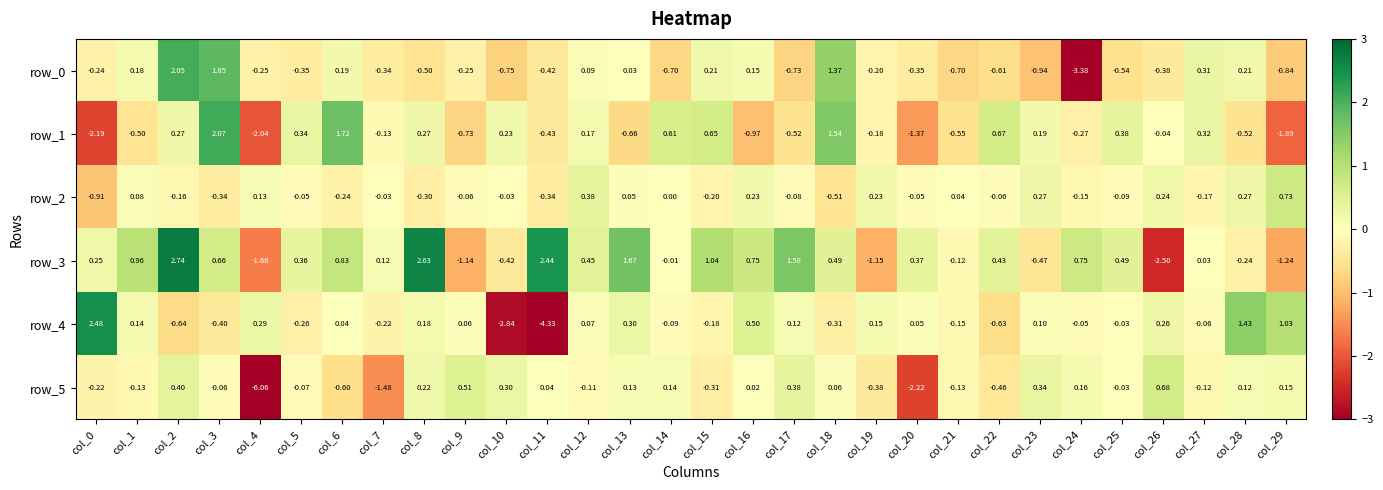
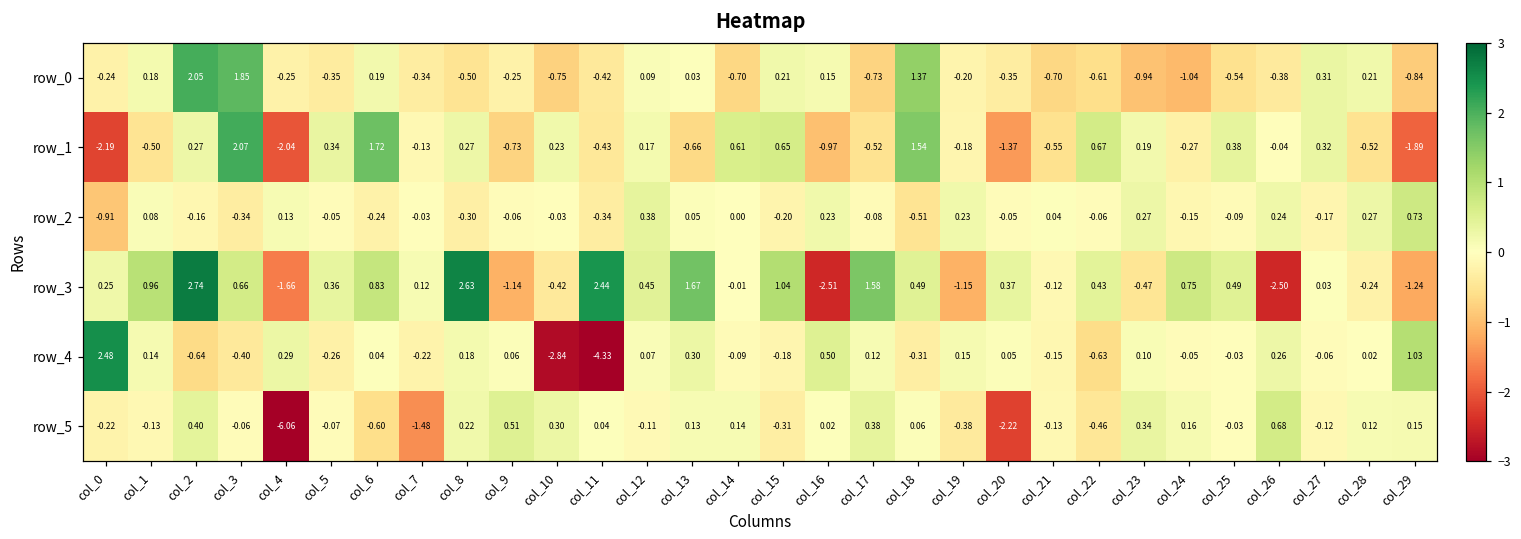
  {
    "row_0": {
      "col_0": -0.24,
      "col_1": 0.18,
      "col_2": 2.05,
      "col_3": 1.85,
      "col_4": -0.25,
      "col_5": -0.35,
      "col_6": 0.19,
      "col_7": -0.34,
      "col_8": -0.50,
      "col_9": -0.25,
      "col_10": -0.75,
      "col_11": -0.42,
      "col_12": 0.09,
      "col_13": 0.03,
      "col_14": -0.70,
      "col_15": 0.21,
      "col_16": 0.15,
      "col_17": -0.73,
      "col_18": 1.37,
      "col_19": -0.20,
      "col_20": -0.35,
      "col_21": -0.70,
      "col_22": -0.61,
      "col_23": -0.94,
-     "col_24": -3.38,
+     "col_24": -1.04,
      "col_25": -0.54,
      "col_26": -0.38,
      "col_27": 0.31,
      "col_28": 0.21,
      "col_29": -0.84
    },
    "row_1": {
      "col_0": -2.19,
      "col_1": -0.50,
      "col_2": 0.27,
      "col_3": 2.07,
      "col_4": -2.04,
      "col_5": 0.34,
      "col_6": 1.72,
      "col_7": -0.13,
      "col_8": 0.27,
      "col_9": -0.73,
      "col_10": 0.23,
      "col_11": -0.43,
      "col_12": 0.17,
      "col_13": -0.66,
      "col_14": 0.61,
      "col_15": 0.65,
      "col_16": -0.97,
      "col_17": -0.52,
      "col_18": 1.54,
      "col_19": -0.18,
      "col_20": -1.37,
      "col_21": -0.55,
      "col_22": 0.67,
      "col_23": 0.19,
      "col_24": -0.27,
      "col_25": 0.38,
      "col_26": -0.04,
      "col_27": 0.32,
      "col_28": -0.52,
      "col_29": -1.89
    },
    "row_2": {
      "col_0": -0.91,
      "col_1": 0.08,
      "col_2": -0.16,
      "col_3": -0.34,
      "col_4": 0.13,
      "col_5": -0.05,
      "col_6": -0.24,
      "col_7": -0.03,
      "col_8": -0.30,
      "col_9": -0.06,
      "col_10": -0.03,
      "col_11": -0.34,
      "col_12": 0.38,
      "col_13": 0.05,
      "col_14": 0.00,
      "col_15": -0.20,
      "col_16": 0.23,
      "col_17": -0.08,
      "col_18": -0.51,
      "col_19": 0.23,
      "col_20": -0.05,
      "col_21": 0.04,
      "col_22": -0.06,
      "col_23": 0.27,
      "col_24": -0.15,
      "col_25": -0.09,
      "col_26": 0.24,
      "col_27": -0.17,
      "col_28": 0.27,
      "col_29": 0.73
    },
    "row_3": {
      "col_0": 0.25,
      "col_1": 0.96,
      "col_2": 2.74,
      "col_3": 0.66,
      "col_4": -1.66,
      "col_5": 0.36,
      "col_6": 0.83,
      "col_7": 0.12,
      "col_8": 2.63,
      "col_9": -1.14,
      "col_10": -0.42,
      "col_11": 2.44,
      "col_12": 0.45,
      "col_13": 1.67,
      "col_14": -0.01,
      "col_15": 1.04,
-     "col_16": 0.75,
+     "col_16": -2.51,
      "col_17": 1.58,
      "col_18": 0.49,
      "col_19": -1.15,
      "col_20": 0.37,
      "col_21": -0.12,
      "col_22": 0.43,
      "col_23": -0.47,
      "col_24": 0.75,
      "col_25": 0.49,
      "col_26": -2.50,
      "col_27": 0.03,
      "col_28": -0.24,
      "col_29": -1.24
    },
    "row_4": {
      "col_0": 2.48,
      "col_1": 0.14,
      "col_2": -0.64,
      "col_3": -0.40,
      "col_4": 0.29,
      "col_5": -0.26,
      "col_6": 0.04,
      "col_7": -0.22,
      "col_8": 0.18,
      "col_9": 0.06,
      "col_10": -2.84,
      "col_11": -4.33,
      "col_12": 0.07,
      "col_13": 0.30,
      "col_14": -0.09,
      "col_15": -0.18,
      "col_16": 0.50,
      "col_17": 0.12,
      "col_18": -0.31,
      "col_19": 0.15,
      "col_20": 0.05,
      "col_21": -0.15,
      "col_22": -0.63,
      "col_23": 0.10,
      "col_24": -0.05,
      "col_25": -0.03,
      "col_26": 0.26,
      "col_27": -0.06,
-     "col_28": 1.43,
+     "col_28": 0.02,
      "col_29": 1.03
    },
    "row_5": {
      "col_0": -0.22,
      "col_1": -0.13,
      "col_2": 0.40,
      "col_3": -0.06,
      "col_4": -6.06,
      "col_5": -0.07,
      "col_6": -0.60,
      "col_7": -1.48,
      "col_8": 0.22,
      "col_9": 0.51,
      "col_10": 0.30,
      "col_11": 0.04,
      "col_12": -0.11,
      "col_13": 0.13,
      "col_14": 0.14,
      "col_15": -0.31,
      "col_16": 0.02,
      "col_17": 0.38,
      "col_18": 0.06,
      "col_19": -0.38,
      "col_20": -2.22,
      "col_21": -0.13,
      "col_22": -0.46,
      "col_23": 0.34,
      "col_24": 0.16,
      "col_25": -0.03,
      "col_26": 0.68,
      "col_27": -0.12,
      "col_28": 0.12,
      "col_29": 0.15
    }
  }
